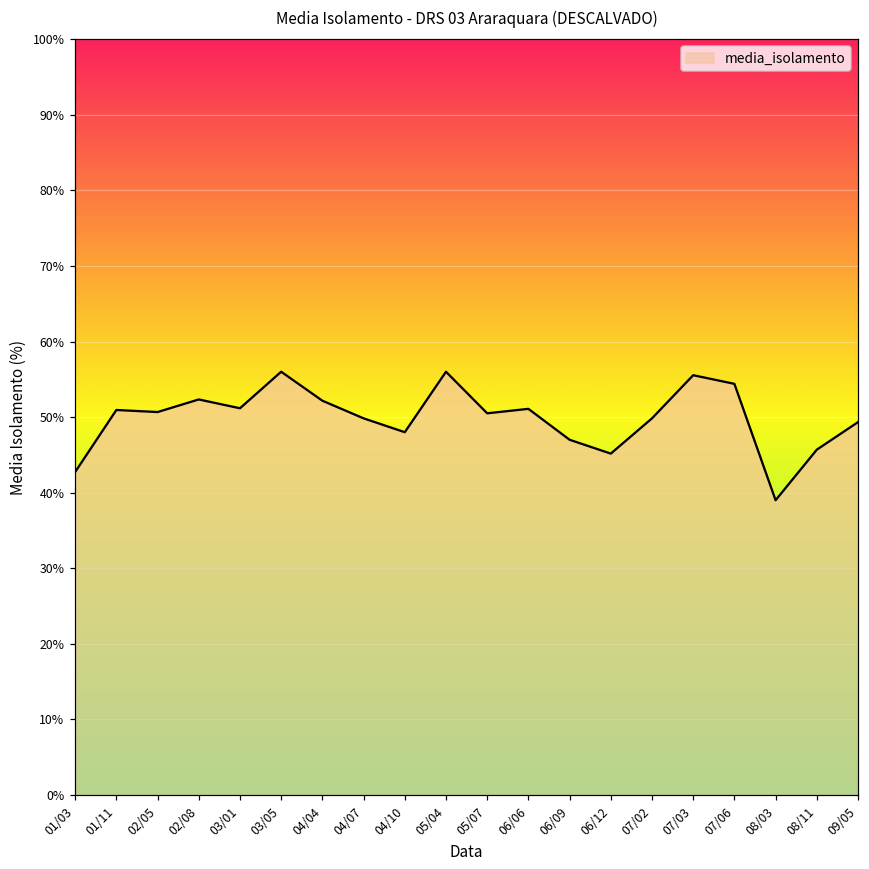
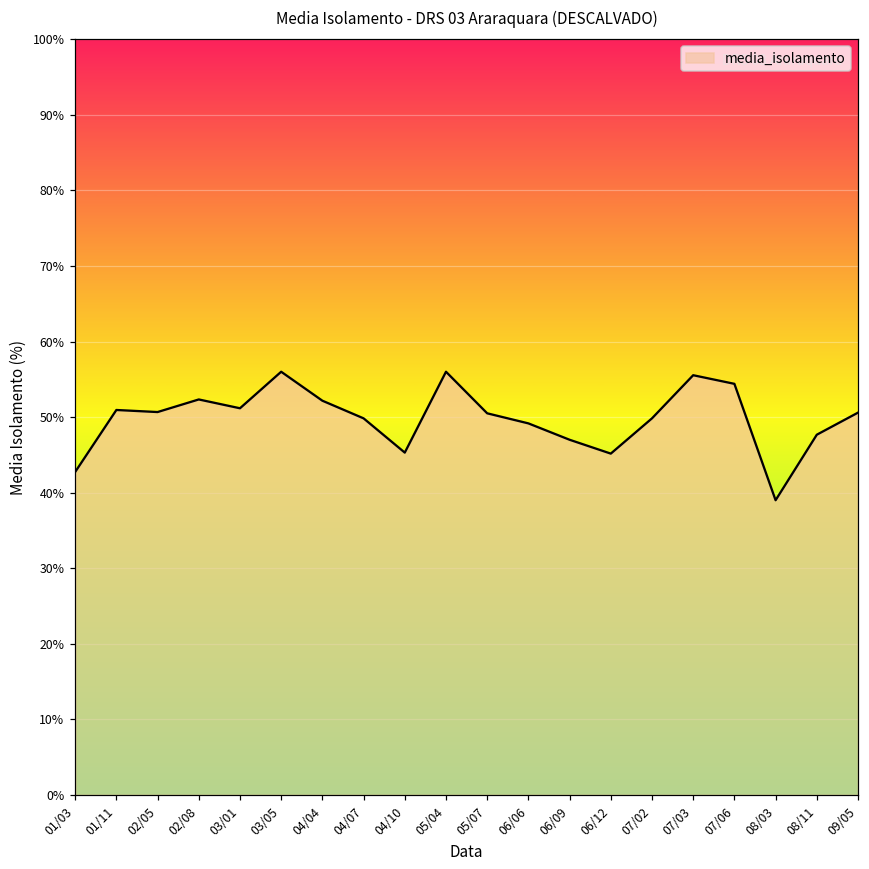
  {
    "01/03": "43%",
    "01/11": "51%",
    "02/05": "51%",
    "02/08": "52%",
    "03/01": "51%",
    "03/05": "56%",
    "04/04": "52%",
    "04/07": "50%",
-   "04/10": "48%",
+   "04/10": "45%",
    "05/04": "56%",
    "05/07": "51%",
-   "06/06": "51%",
+   "06/06": "49%",
    "06/09": "47%",
    "06/12": "45%",
    "07/02": "50%",
    "07/03": "56%",
    "07/06": "54%",
    "08/03": "39%",
-   "08/11": "46%",
-   "09/05": "49%"
+   "08/11": "48%",
+   "09/05": "51%"
  }
